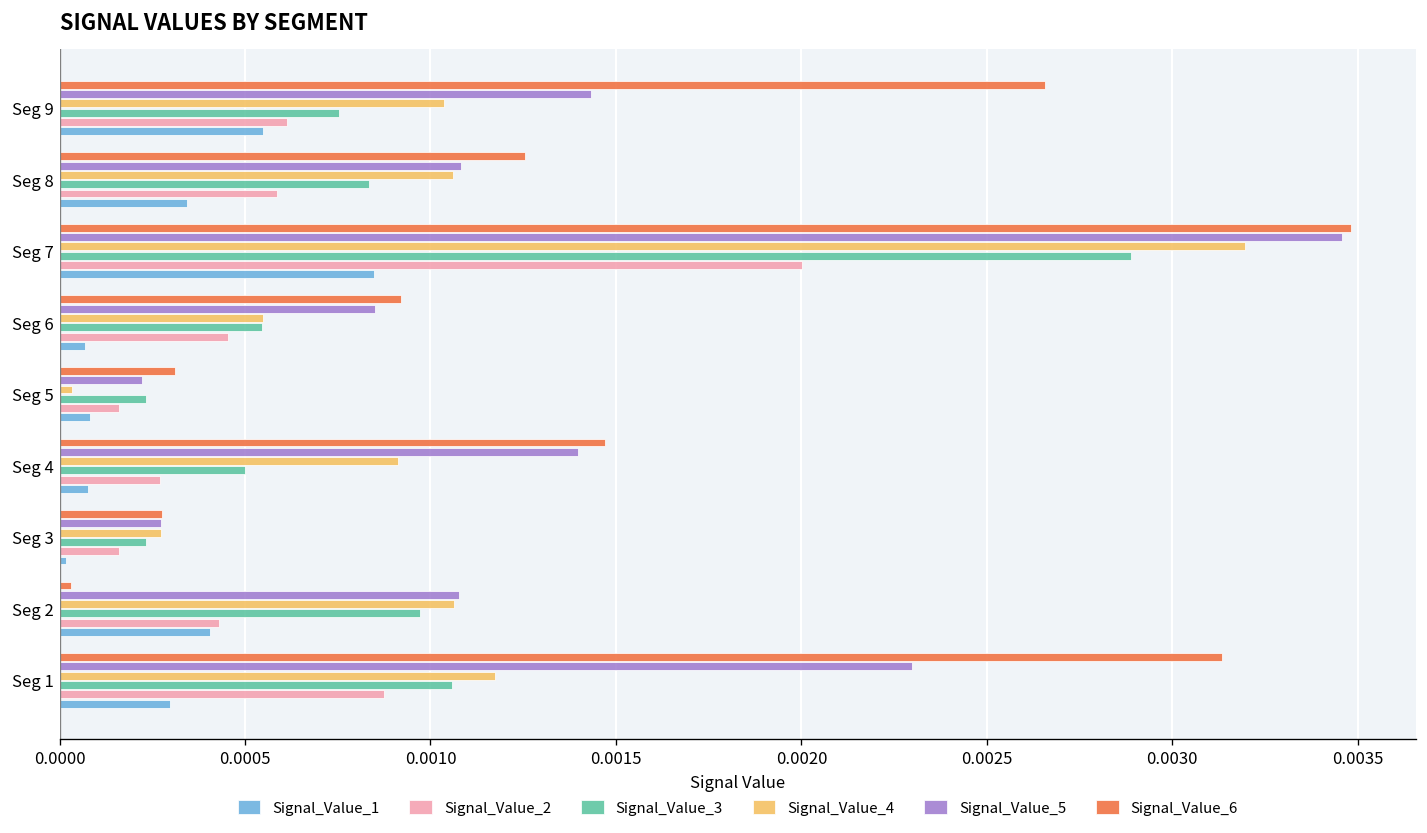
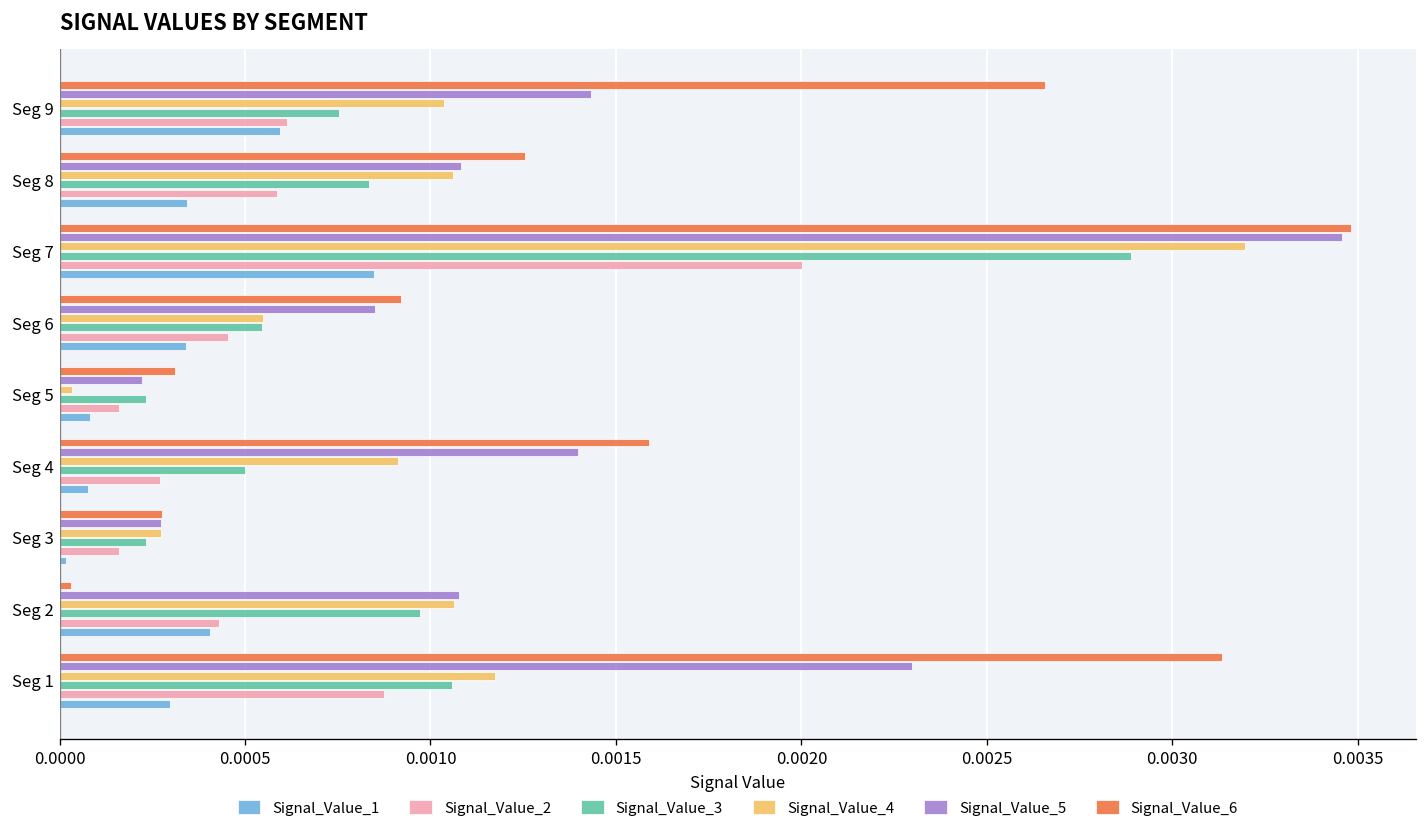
  {
    "Signal_Value_1": {
-     "Seg 9": 0.00055,
+     "Seg 9": 0.00059,
      "Seg 8": 0.00034,
      "Seg 7": 0.00085,
-     "Seg 6": 0.00007,
+     "Seg 6": 0.00034,
      "Seg 5": 0.00008,
      "Seg 4": 0.00008,
      "Seg 3": 0.00002,
      "Seg 2": 0.00041,
      "Seg 1": 0.00030
    },
    "Signal_Value_2": {
      "Seg 9": 0.00061,
      "Seg 8": 0.00059,
      "Seg 7": 0.00200,
      "Seg 6": 0.00045,
      "Seg 5": 0.00016,
      "Seg 4": 0.00027,
      "Seg 3": 0.00016,
      "Seg 2": 0.00043,
      "Seg 1": 0.00087
    },
    "Signal_Value_3": {
      "Seg 9": 0.00075,
      "Seg 8": 0.00084,
      "Seg 7": 0.00289,
      "Seg 6": 0.00055,
      "Seg 5": 0.00023,
      "Seg 4": 0.00050,
      "Seg 3": 0.00023,
      "Seg 2": 0.00097,
      "Seg 1": 0.00106
    },
    "Signal_Value_4": {
      "Seg 9": 0.00104,
      "Seg 8": 0.00106,
      "Seg 7": 0.00320,
      "Seg 6": 0.00055,
      "Seg 5": 0.00003,
      "Seg 4": 0.00091,
      "Seg 3": 0.00027,
      "Seg 2": 0.00106,
      "Seg 1": 0.00117
    },
    "Signal_Value_5": {
      "Seg 9": 0.00143,
      "Seg 8": 0.00108,
      "Seg 7": 0.00346,
      "Seg 6": 0.00085,
      "Seg 5": 0.00022,
      "Seg 4": 0.00140,
      "Seg 3": 0.00027,
      "Seg 2": 0.00108,
      "Seg 1": 0.00230
    },
    "Signal_Value_6": {
      "Seg 9": 0.00266,
      "Seg 8": 0.00125,
      "Seg 7": 0.00348,
      "Seg 6": 0.00092,
      "Seg 5": 0.00031,
-     "Seg 4": 0.00147,
+     "Seg 4": 0.00159,
      "Seg 3": 0.00028,
      "Seg 2": 0.00003,
      "Seg 1": 0.00313
    }
  }
